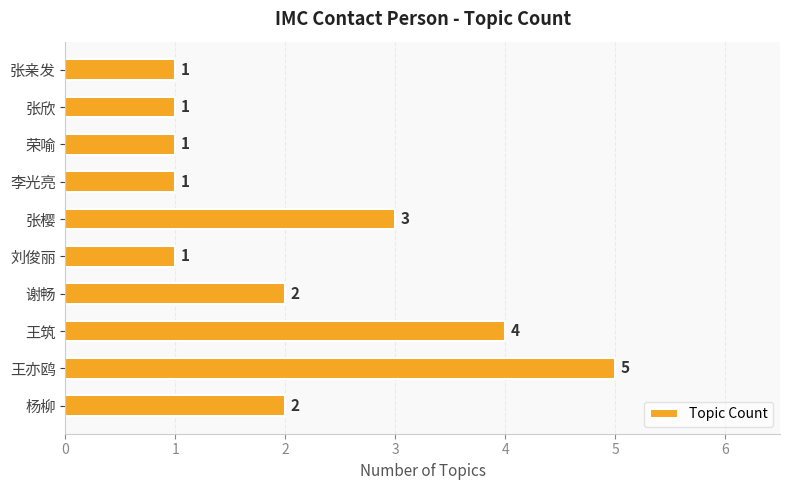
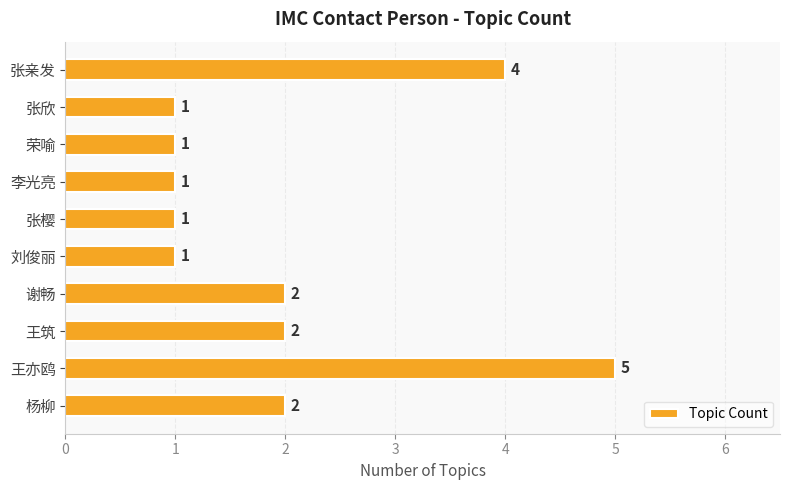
  {
-   "张亲发": 1,
+   "张亲发": 4,
    "张欣": 1,
    "荣喻": 1,
    "李光亮": 1,
-   "张樱": 3,
+   "张樱": 1,
    "刘俊丽": 1,
    "谢畅": 2,
-   "王筑": 4,
+   "王筑": 2,
    "王亦鸥": 5,
    "杨柳": 2
  }
